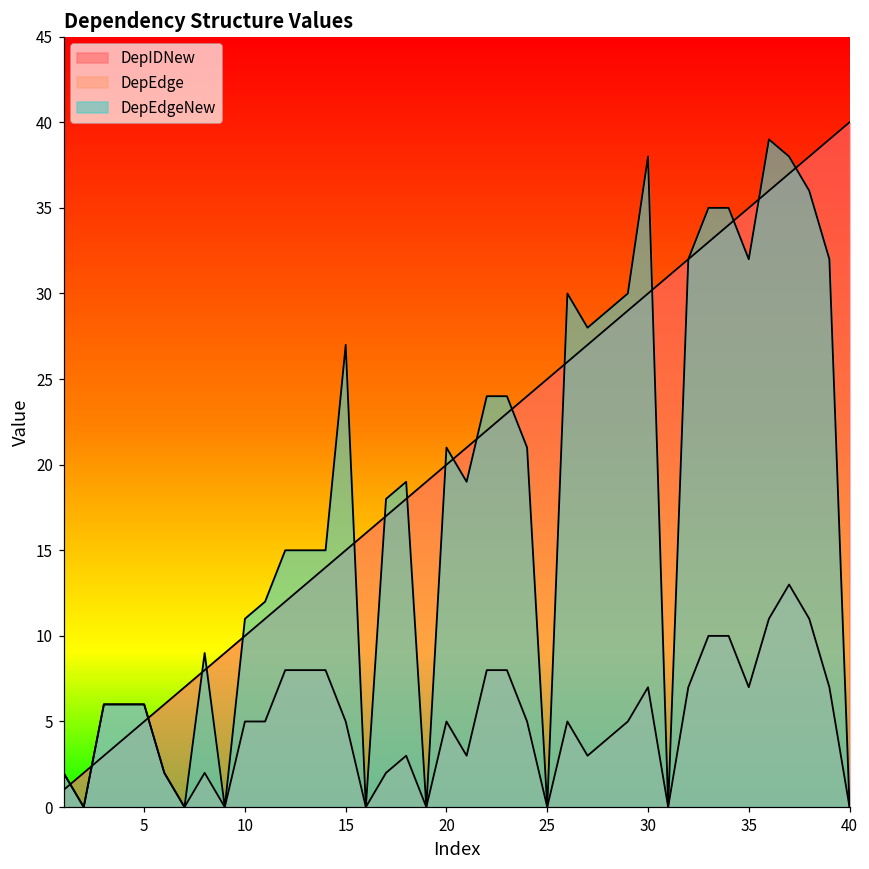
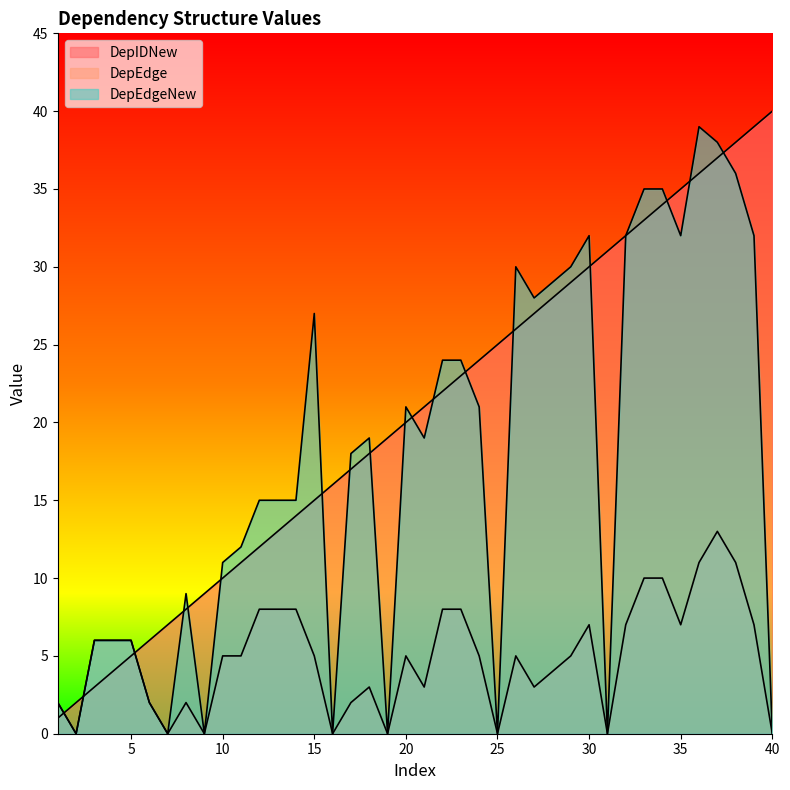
  {
    "DepEdgeNew": {
      "10": 11,
      "15": 27,
      "20": 21,
-     "30": 38,
+     "30": 32,
      "35": 32
    }
  }
